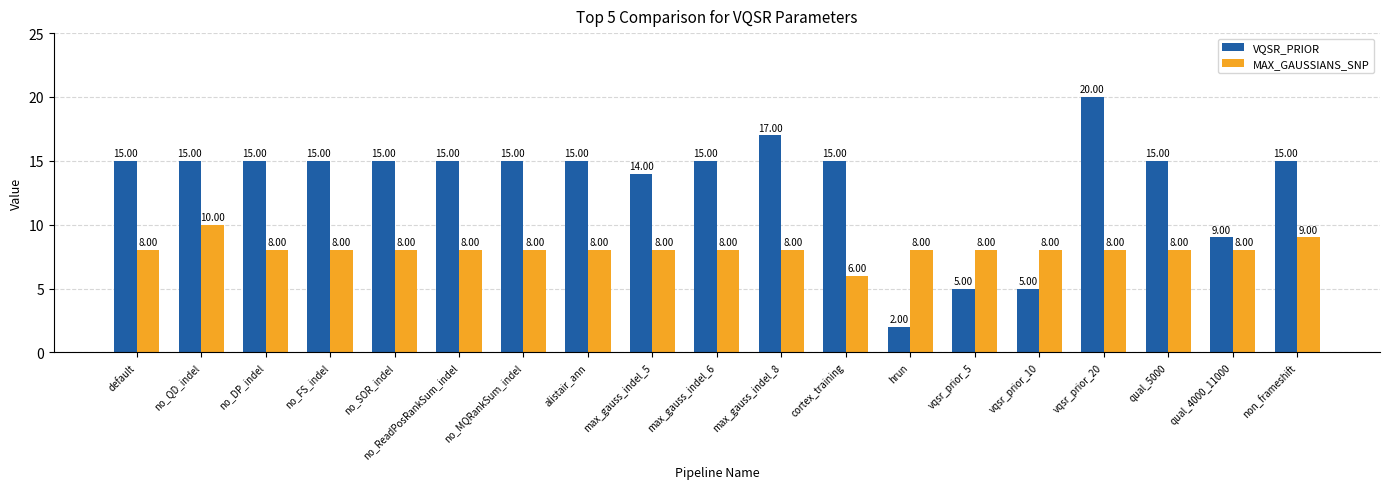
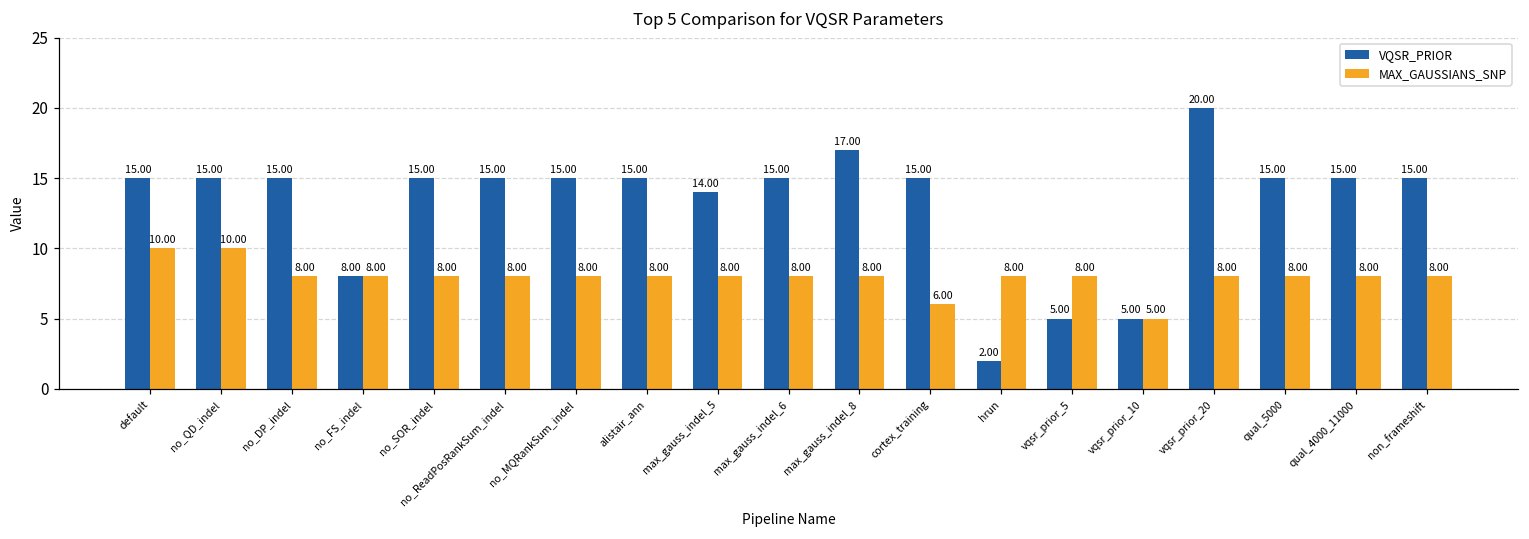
  {
    "VQSR_PRIOR": {
      "default": 15.00,
      "no_QD_indel": 15.00,
      "no_DP_indel": 15.00,
-     "no_FS_indel": 15.00,
+     "no_FS_indel": 8.00,
      "no_SOR_indel": 15.00,
      "no_ReadPosRankSum_indel": 15.00,
      "no_MQRankSum_indel": 15.00,
      "alistair_ann": 15.00,
      "max_gauss_indel_5": 14.00,
      "max_gauss_indel_6": 15.00,
      "max_gauss_indel_8": 17.00,
      "cortex_training": 15.00,
      "hrun": 2.00,
      "vqsr_prior_5": 5.00,
      "vqsr_prior_10": 5.00,
      "vqsr_prior_20": 20.00,
      "qual_5000": 15.00,
-     "qual_4000_11000": 9.00,
+     "qual_4000_11000": 15.00,
      "non_frameshift": 15.00
    },
    "MAX_GAUSSIANS_SNP": {
-     "default": 8.00,
+     "default": 10.00,
      "no_QD_indel": 10.00,
      "no_DP_indel": 8.00,
      "no_FS_indel": 8.00,
      "no_SOR_indel": 8.00,
      "no_ReadPosRankSum_indel": 8.00,
      "no_MQRankSum_indel": 8.00,
      "alistair_ann": 8.00,
      "max_gauss_indel_5": 8.00,
      "max_gauss_indel_6": 8.00,
      "max_gauss_indel_8": 8.00,
      "cortex_training": 6.00,
      "hrun": 8.00,
      "vqsr_prior_5": 8.00,
-     "vqsr_prior_10": 8.00,
+     "vqsr_prior_10": 5.00,
      "vqsr_prior_20": 8.00,
      "qual_5000": 8.00,
      "qual_4000_11000": 8.00,
-     "non_frameshift": 9.00
+     "non_frameshift": 8.00
    }
  }
